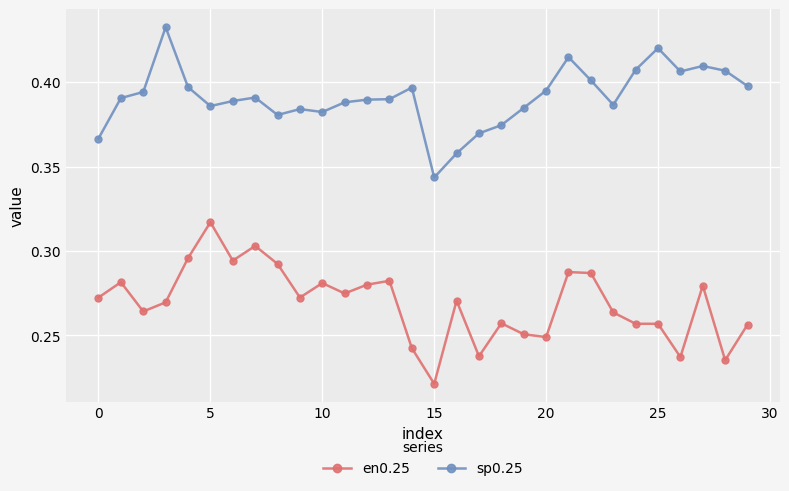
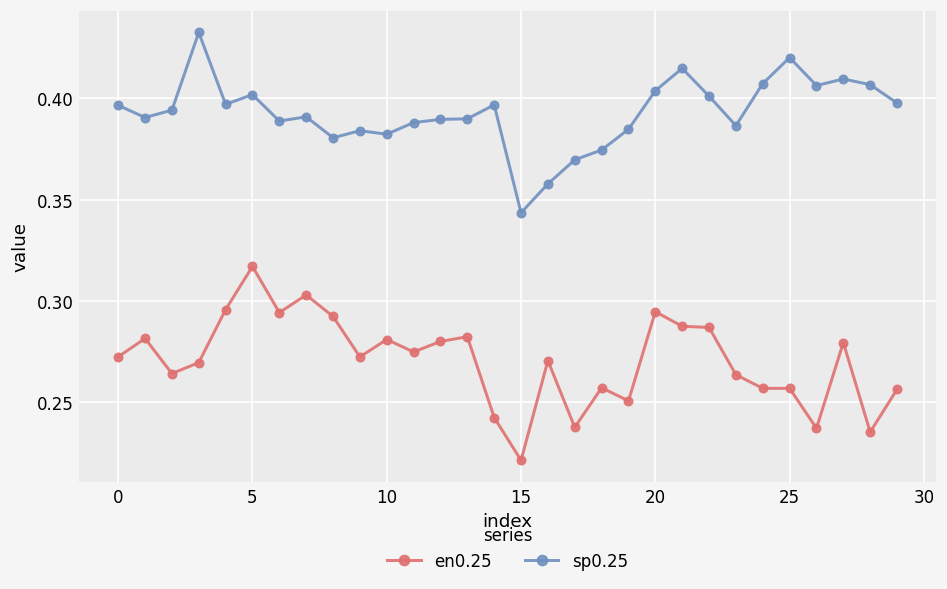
  {
    "en0.25": {
      "0": 0.272,
      "5": 0.317,
      "10": 0.281,
      "15": 0.221,
-     "20": 0.249,
+     "20": 0.295,
      "25": 0.257
    },
    "sp0.25": {
-     "0": 0.367,
-     "5": 0.386,
+     "0": 0.397,
+     "5": 0.402,
      "10": 0.382,
      "15": 0.344,
-     "20": 0.395,
+     "20": 0.404,
      "25": 0.420
    }
  }
